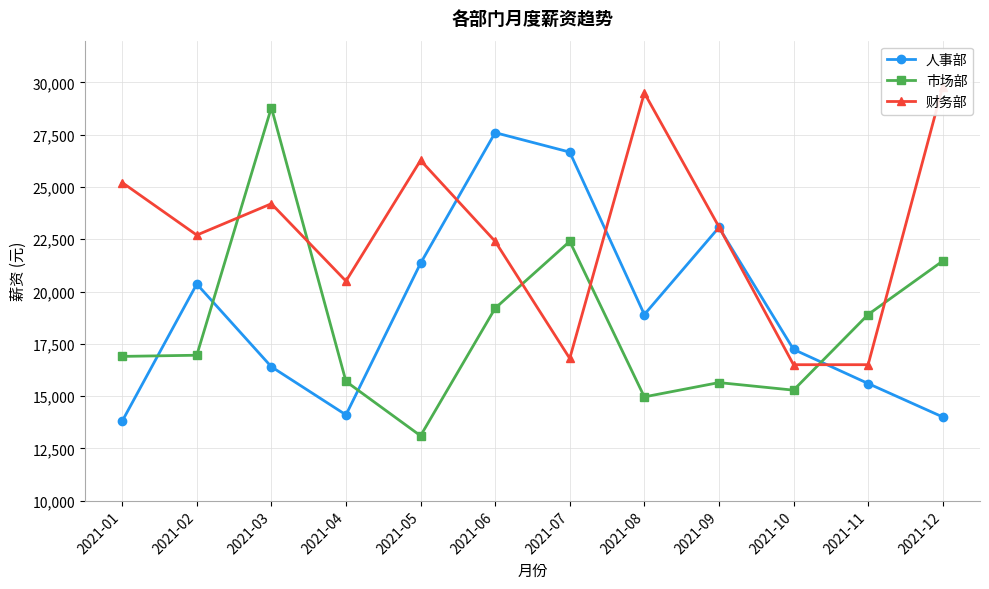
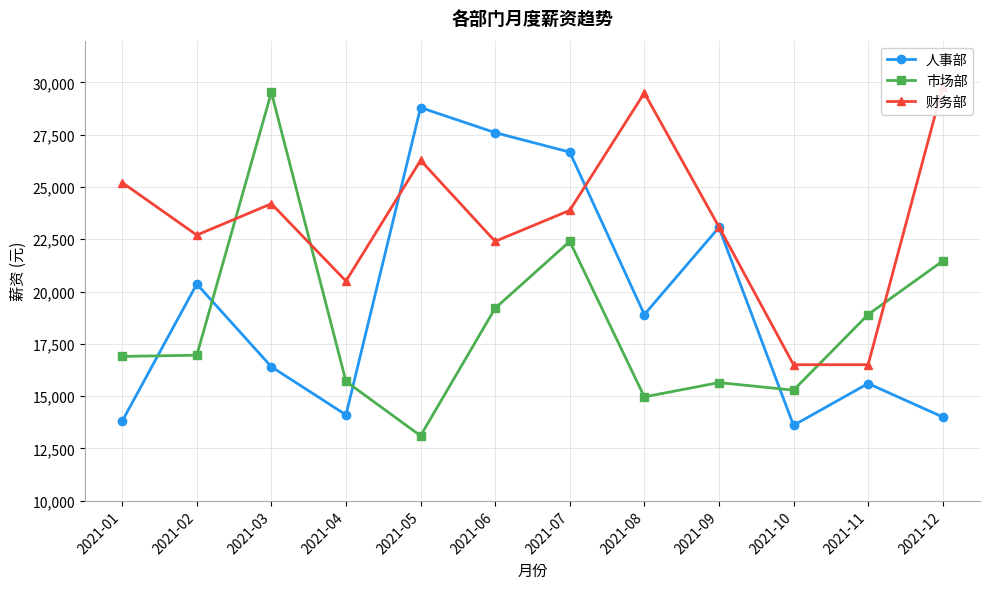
  {
    "人事部": {
      "2021-01": "13,800",
      "2021-02": "20,400",
      "2021-03": "16,400",
      "2021-04": "14,100",
-     "2021-05": "21,400",
+     "2021-05": "28,800",
      "2021-06": "27,600",
      "2021-07": "26,700",
      "2021-08": "18,900",
-     "2021-10": "17,200",
+     "2021-10": "13,600",
      "2021-11": "15,600",
      "2021-12": "14,000"
    },
    "市场部": {
      "2021-01": "16,900",
      "2021-02": "17,000",
-     "2021-03": "28,800",
+     "2021-03": "29,500",
      "2021-04": "15,700",
      "2021-05": "13,100",
      "2021-06": "19,200",
      "2021-07": "22,400",
      "2021-08": "15,000",
      "2021-09": "15,600",
      "2021-10": "15,300",
      "2021-11": "18,900",
      "2021-12": "21,500"
    },
    "财务部": {
      "2021-01": "25,200",
      "2021-02": "22,700",
      "2021-03": "24,200",
      "2021-04": "20,500",
      "2021-05": "26,300",
      "2021-06": "22,400",
-     "2021-07": "16,800",
+     "2021-07": "23,900",
      "2021-08": "29,500",
      "2021-10": "16,500",
      "2021-11": "16,500"
    }
  }
